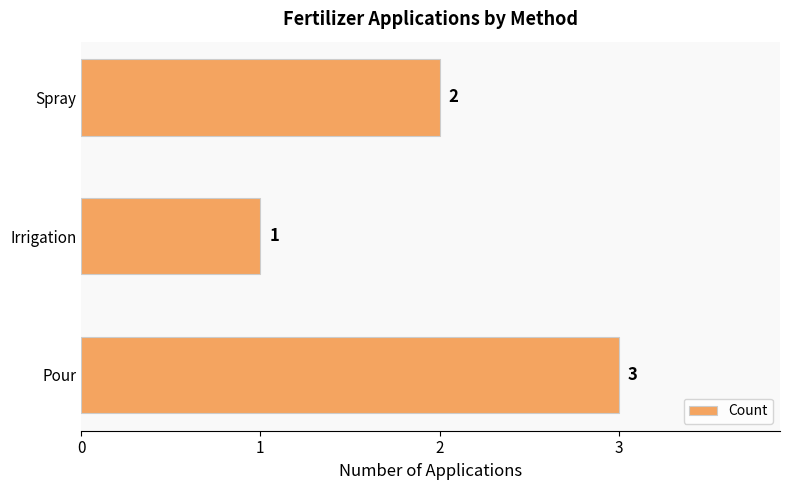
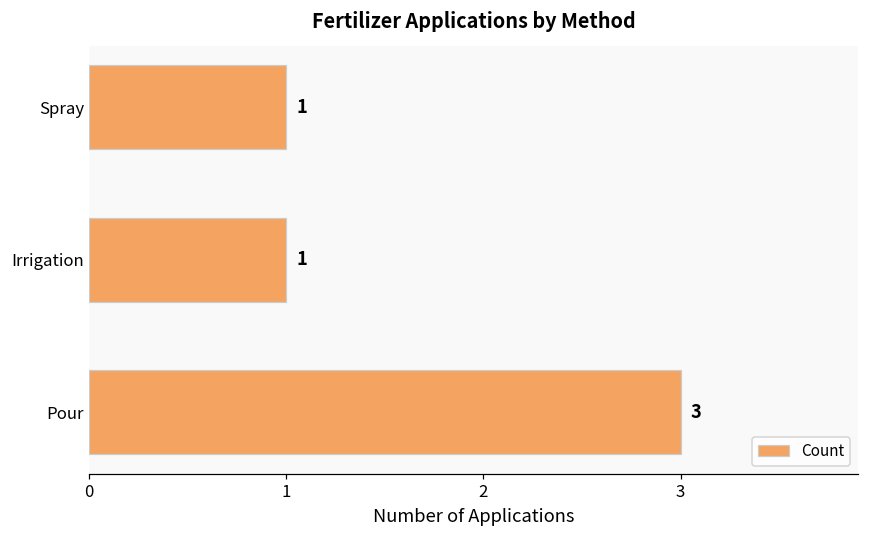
  {
-   "Spray": 2,
+   "Spray": 1,
    "Irrigation": 1,
    "Pour": 3
  }
